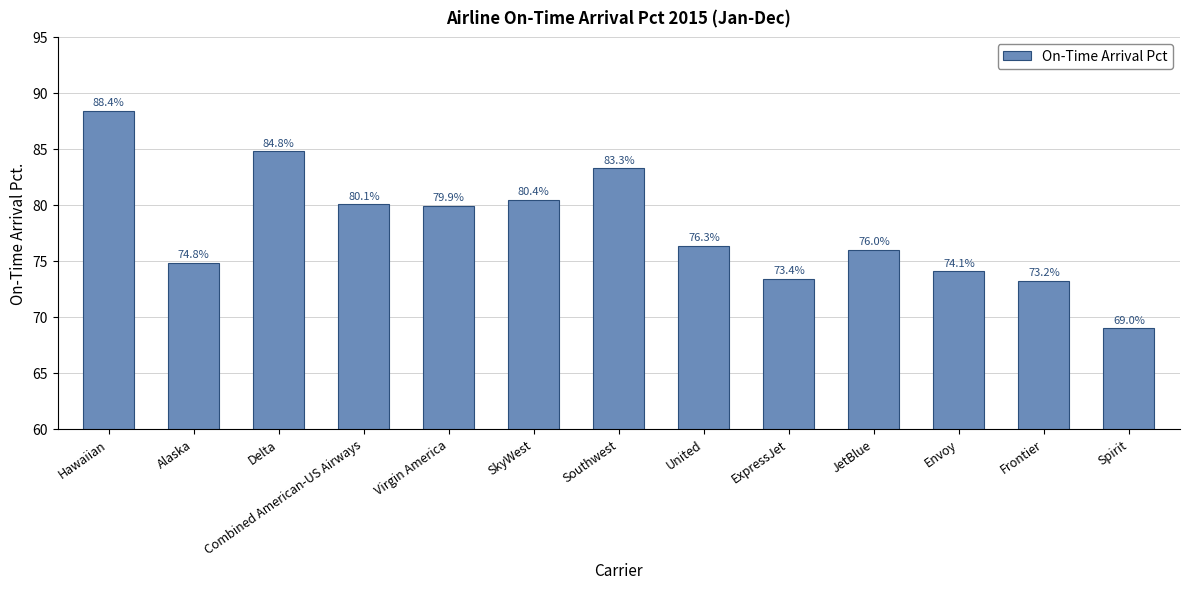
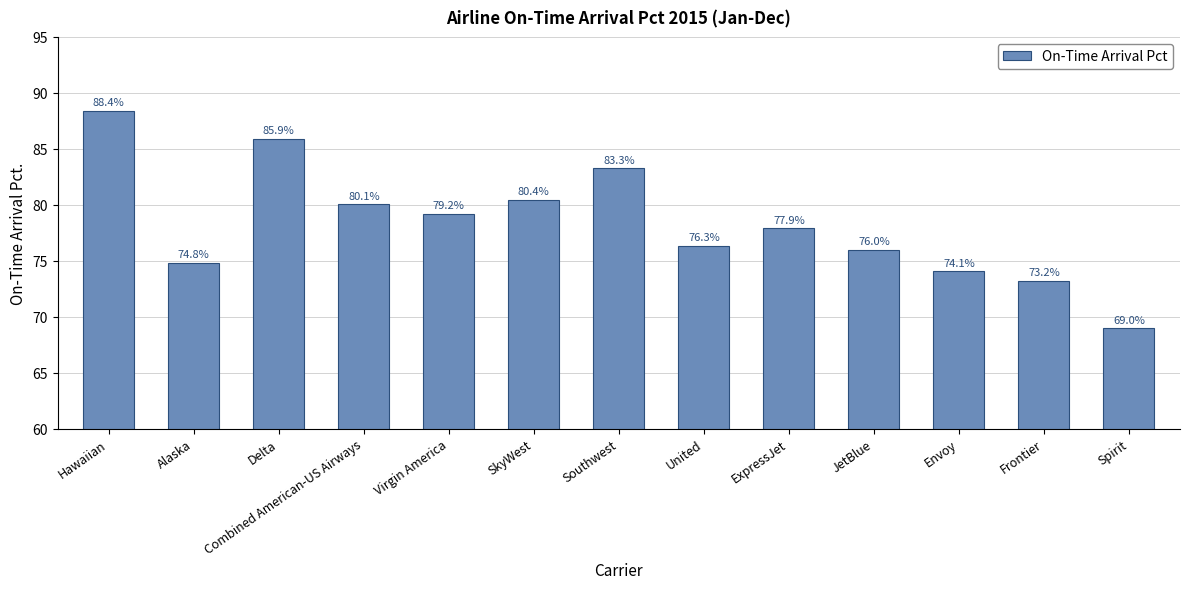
  {
    "Hawaiian": "88.4%",
    "Alaska": "74.8%",
-   "Delta": "84.8%",
+   "Delta": "85.9%",
    "Combined American-US Airways": "80.1%",
-   "Virgin America": "79.9%",
+   "Virgin America": "79.2%",
    "SkyWest": "80.4%",
    "Southwest": "83.3%",
    "United": "76.3%",
-   "ExpressJet": "73.4%",
+   "ExpressJet": "77.9%",
    "JetBlue": "76.0%",
    "Envoy": "74.1%",
    "Frontier": "73.2%",
    "Spirit": "69.0%"
  }
